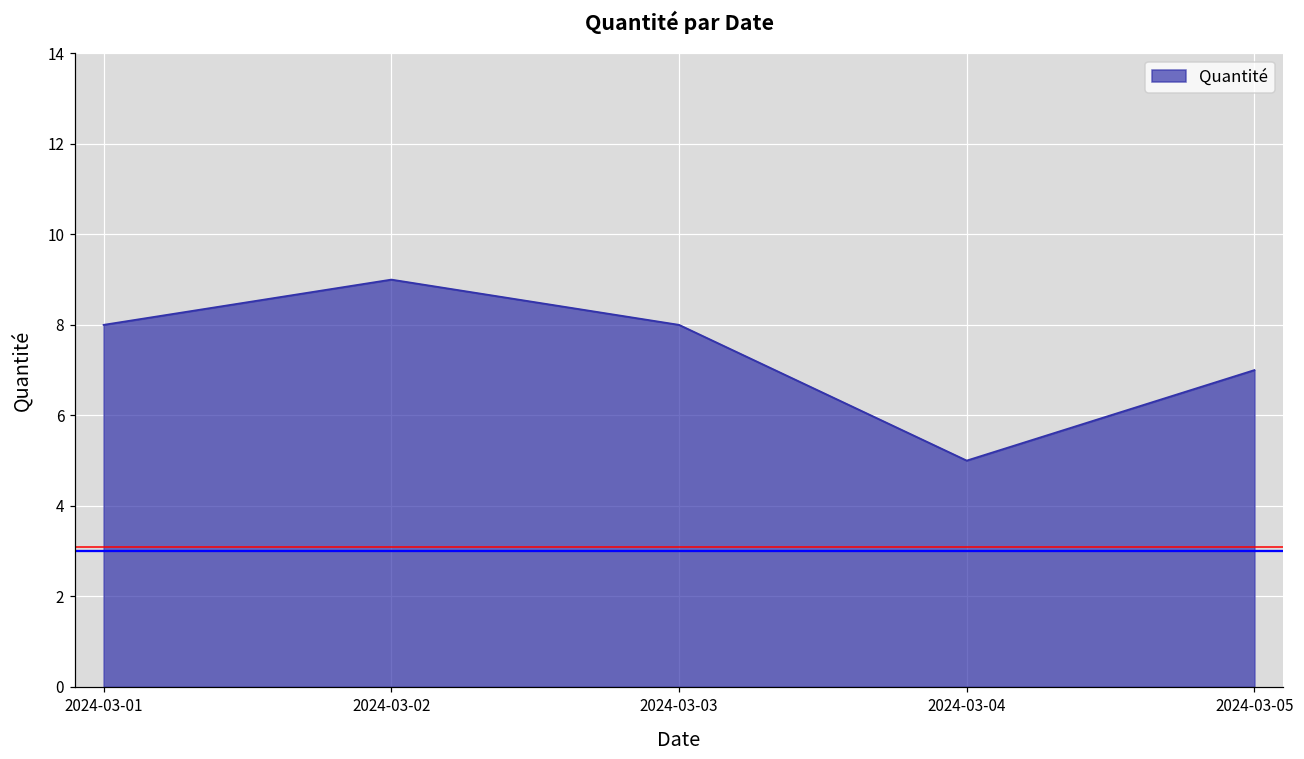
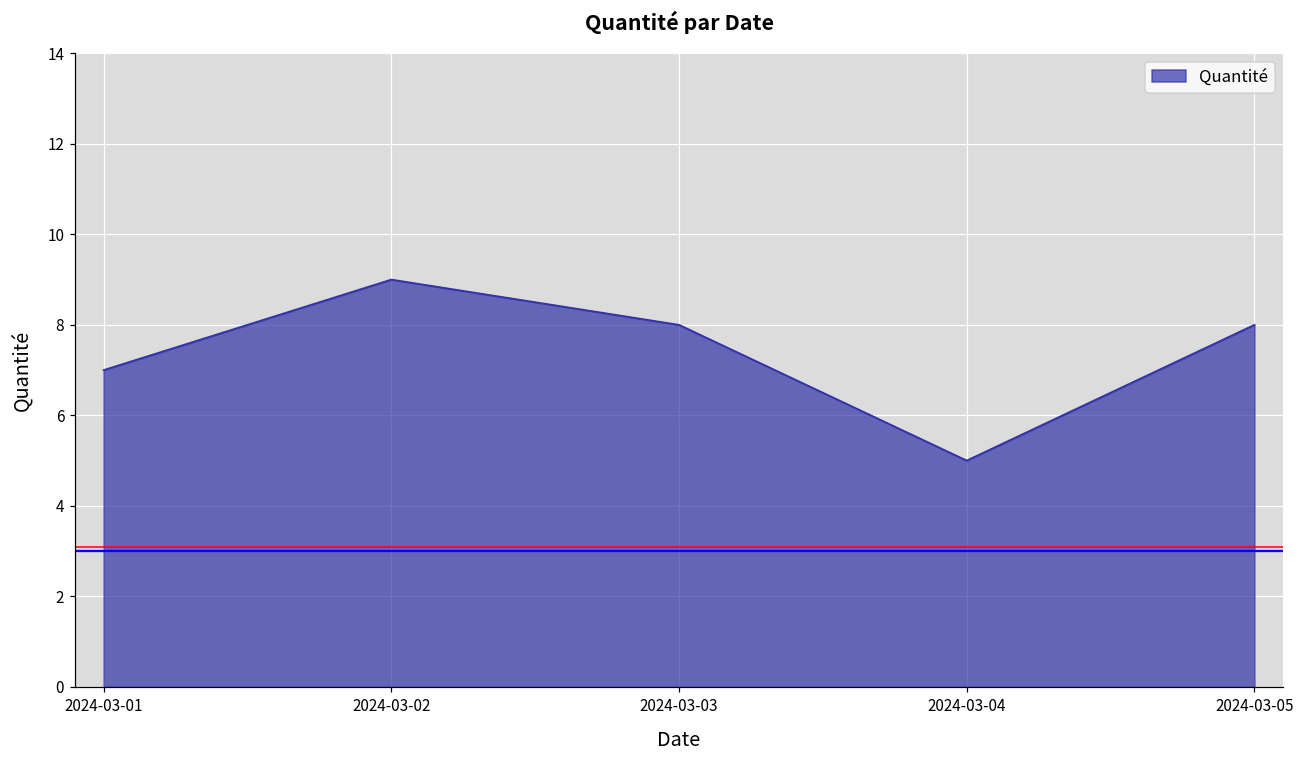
  {
-   "2024-03-01": 8,
+   "2024-03-01": 7,
    "2024-03-02": 9,
    "2024-03-03": 8,
    "2024-03-04": 5,
-   "2024-03-05": 7
+   "2024-03-05": 8
  }
